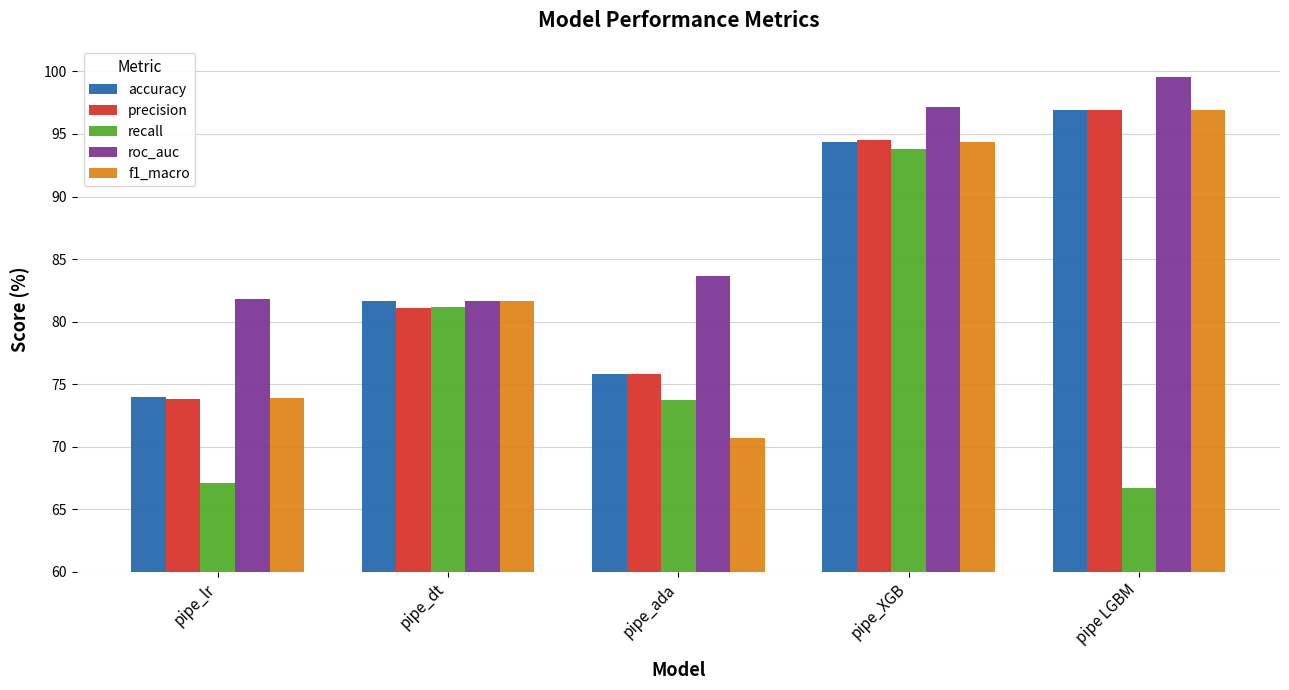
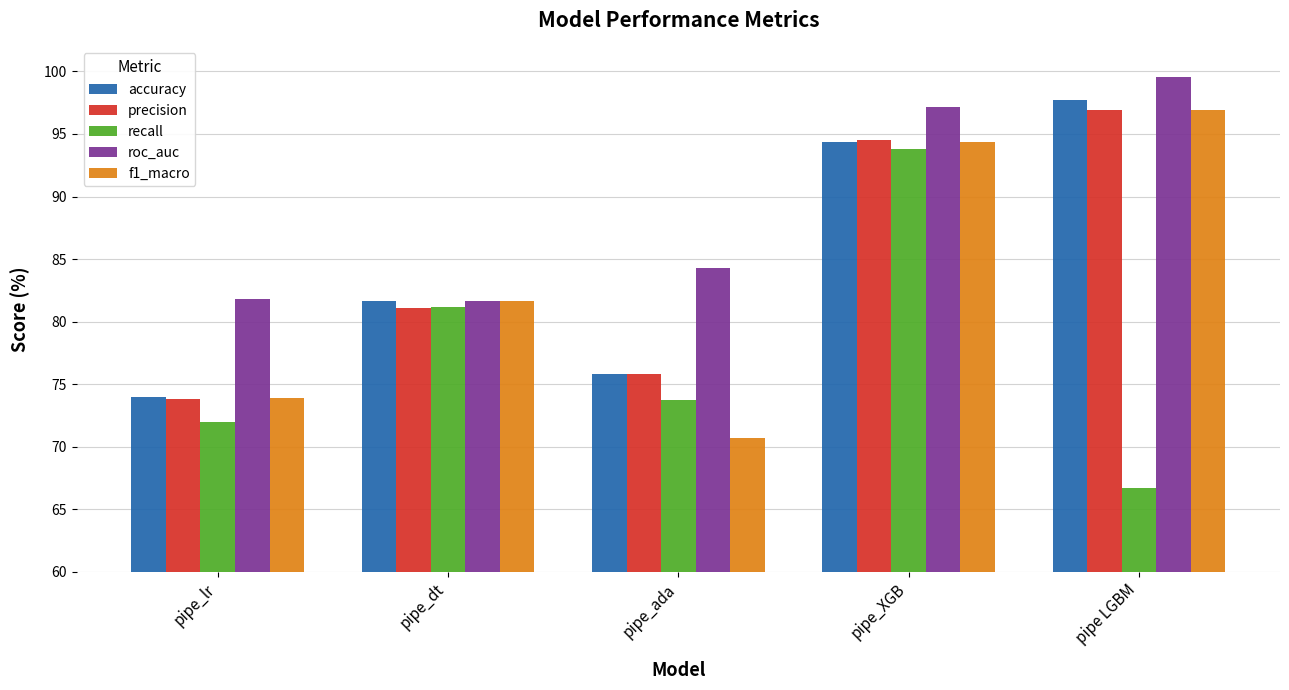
  {
    "accuracy": {
      "pipe_lr": 74.0,
      "pipe_dt": 81.6,
      "pipe_ada": 75.8,
      "pipe_XGB": 94.4,
-     "pipe LGBM": 96.9
+     "pipe LGBM": 97.8
    },
    "precision": {
      "pipe_lr": 73.8,
      "pipe_dt": 81.1,
      "pipe_ada": 75.8,
      "pipe_XGB": 94.5,
      "pipe LGBM": 97.0
    },
    "recall": {
-     "pipe_lr": 67.1,
+     "pipe_lr": 72.0,
      "pipe_dt": 81.2,
      "pipe_ada": 73.7,
      "pipe_XGB": 93.8,
      "pipe LGBM": 66.7
    },
    "roc_auc": {
      "pipe_lr": 81.8,
      "pipe_dt": 81.6,
-     "pipe_ada": 83.6,
+     "pipe_ada": 84.3,
      "pipe_XGB": 97.1,
      "pipe LGBM": 99.6
    },
    "f1_macro": {
      "pipe_lr": 73.9,
      "pipe_dt": 81.6,
      "pipe_ada": 70.7,
      "pipe_XGB": 94.4,
      "pipe LGBM": 96.9
    }
  }
